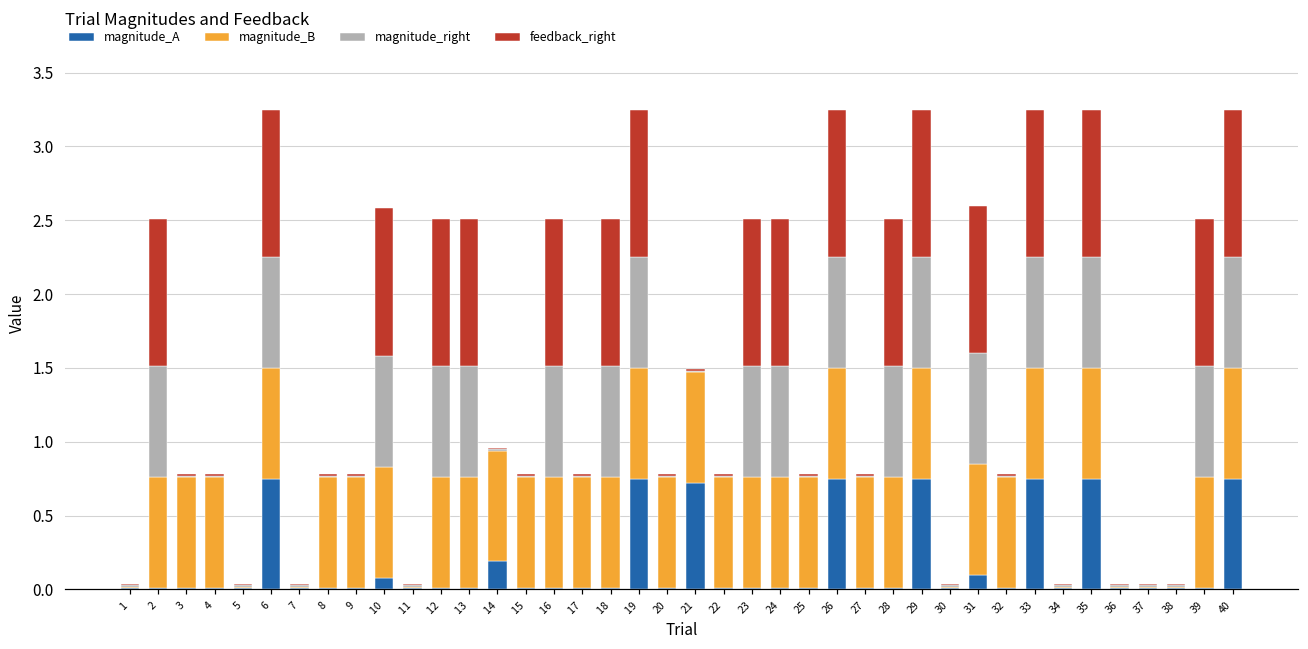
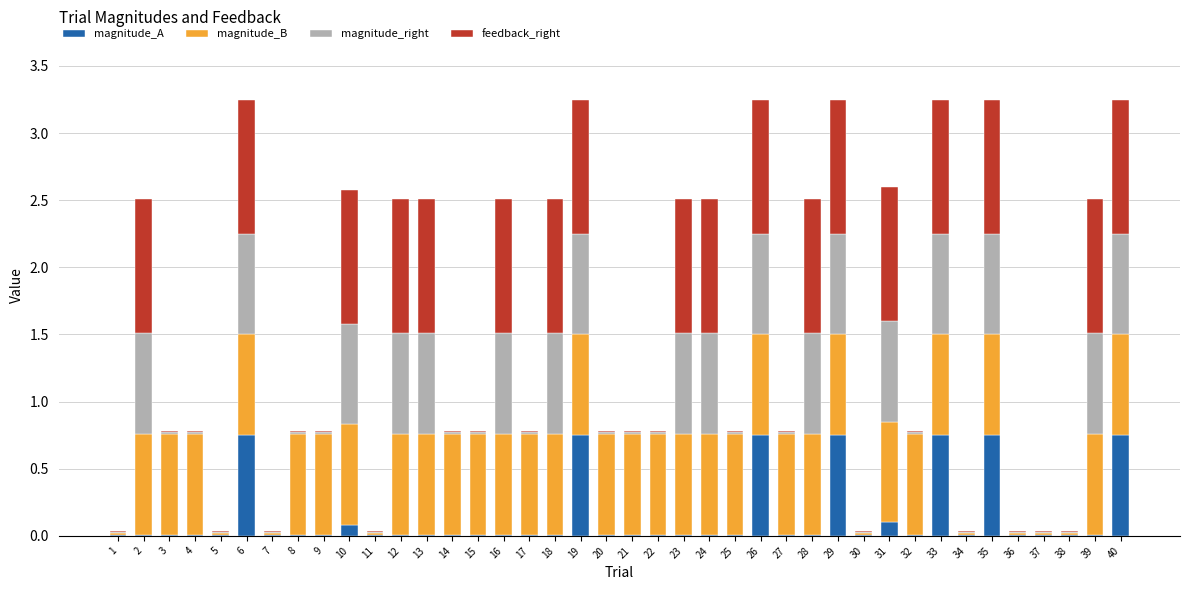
  {
    "magnitude_A": {
      "6": 0.75,
      "10": 0.08,
-     "14": 0.19,
+     "14": 0.01,
      "19": 0.75,
-     "21": 0.72,
+     "21": 0.01,
      "26": 0.75,
      "29": 0.75,
      "31": 0.10,
      "33": 0.75,
      "35": 0.75,
      "40": 0.75
    },
    "magnitude_B": {
      "2": 0.75,
      "3": 0.75,
      "4": 0.75,
      "6": 0.75,
      "8": 0.75,
      "9": 0.75,
      "10": 0.75,
      "12": 0.75,
      "13": 0.75,
      "14": 0.75,
      "15": 0.75,
      "16": 0.75,
      "17": 0.75,
      "18": 0.75,
      "19": 0.75,
      "20": 0.75,
      "21": 0.75,
      "22": 0.75,
      "23": 0.75,
      "24": 0.75,
      "25": 0.75,
      "26": 0.75,
      "27": 0.75,
      "28": 0.75,
      "29": 0.75,
      "31": 0.75,
      "32": 0.75,
      "33": 0.75,
      "35": 0.75,
      "39": 0.75,
      "40": 0.75
    },
    "magnitude_right": {
      "2": 0.75,
      "6": 0.75,
      "10": 0.75,
      "12": 0.75,
      "13": 0.75,
      "16": 0.75,
      "18": 0.75,
      "19": 0.75,
      "23": 0.75,
      "24": 0.75,
      "26": 0.75,
      "28": 0.75,
      "29": 0.75,
      "31": 0.75,
      "33": 0.75,
      "35": 0.75,
      "39": 0.75,
      "40": 0.75
    },
    "feedback_right": {
      "2": 1.00,
      "6": 1.00,
      "10": 1.00,
      "12": 1.00,
      "13": 1.00,
      "16": 1.00,
      "18": 1.00,
      "19": 1.00,
      "23": 1.00,
      "24": 1.00,
      "26": 1.00,
      "28": 1.00,
      "29": 1.00,
      "31": 1.00,
      "33": 1.00,
      "35": 1.00,
      "39": 1.00,
      "40": 1.00
    }
  }
